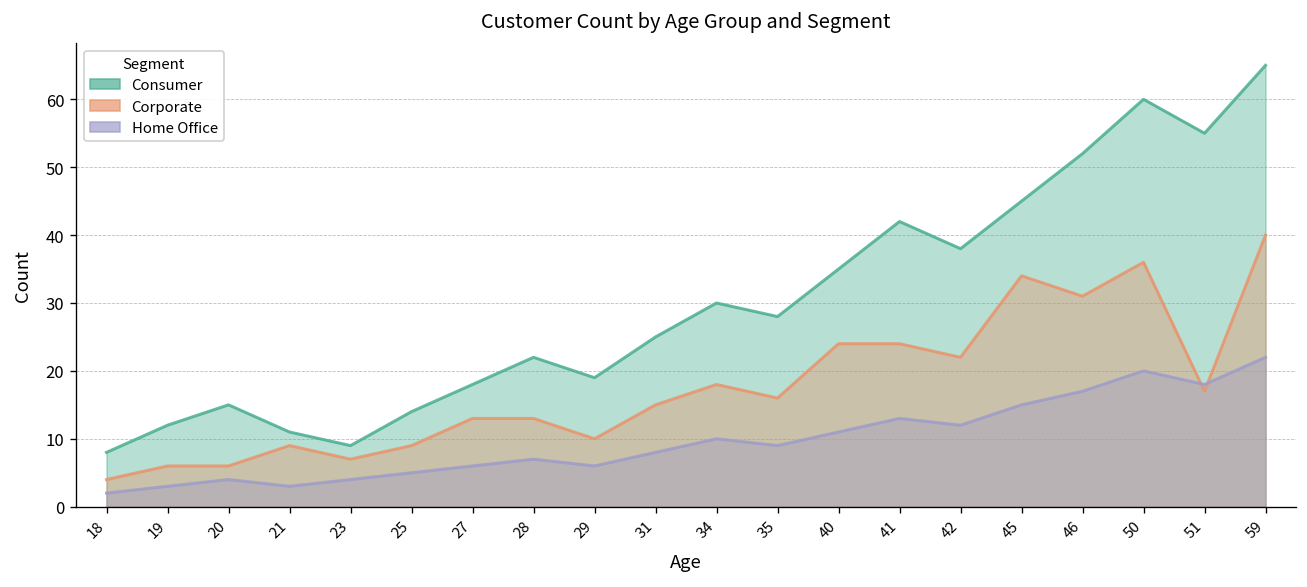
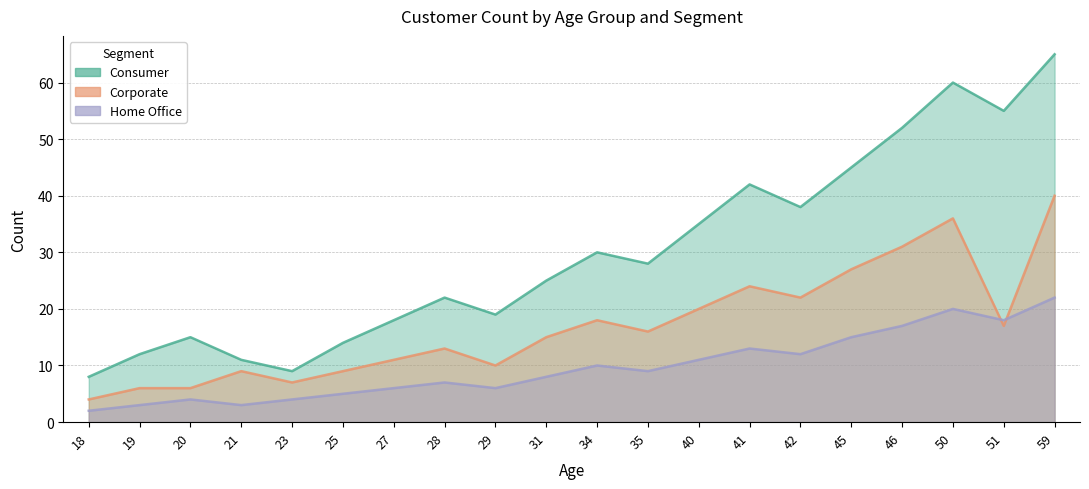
  {
    "Corporate": {
      "18": 4,
      "19": 6,
      "20": 6,
      "21": 9,
      "23": 7,
      "25": 9,
-     "27": 13,
+     "27": 11,
      "28": 13,
      "29": 10,
      "31": 15,
      "34": 18,
      "35": 16,
-     "40": 24,
+     "40": 20,
      "41": 24,
      "42": 22,
-     "45": 34,
+     "45": 27,
      "46": 31,
      "50": 36,
      "51": 17,
      "59": 40
    }
  }
